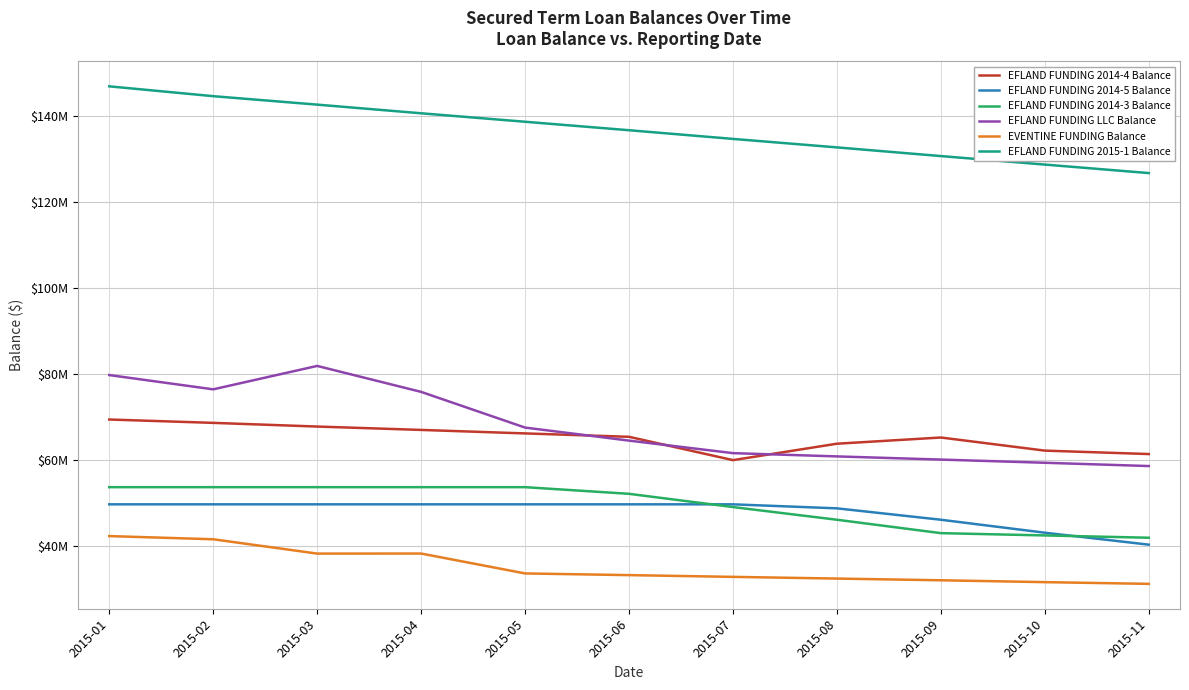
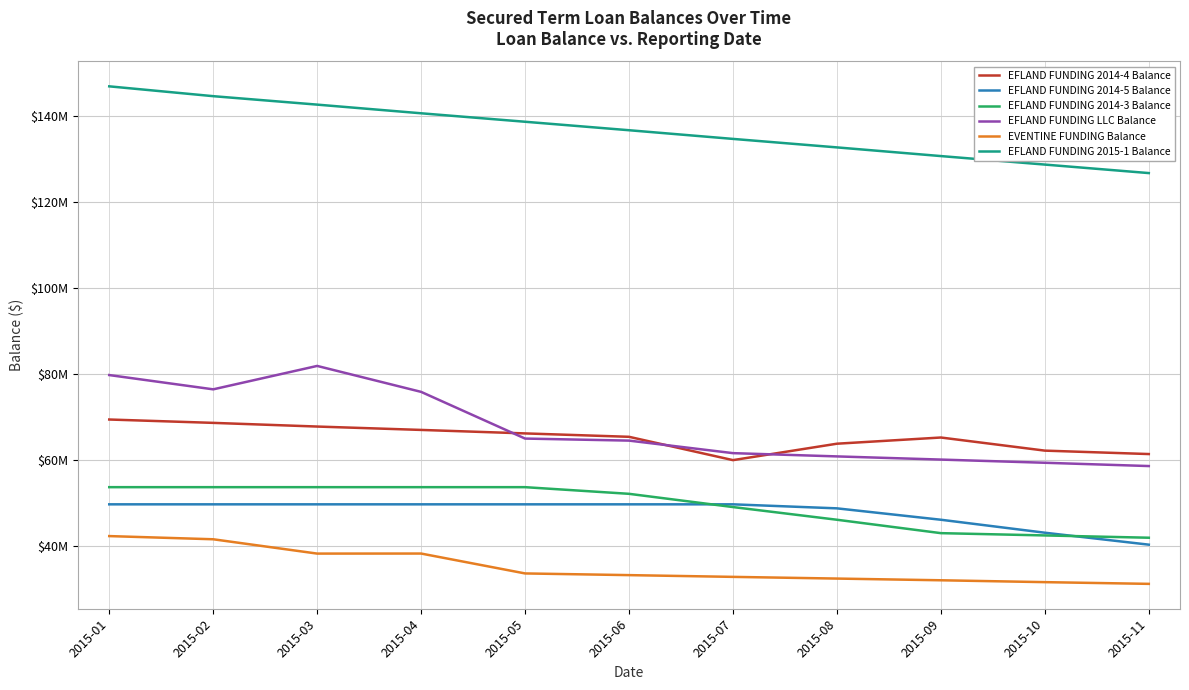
  {
    "EFLAND FUNDING 2014-4 Balance": {
      "2015-01": "$69000000",
      "2015-02": "$69000000",
      "2015-03": "$68000000",
      "2015-04": "$67000000",
      "2015-05": "$66000000",
      "2015-06": "$65000000",
      "2015-07": "$60000000",
      "2015-08": "$64000000",
      "2015-09": "$65000000",
      "2015-10": "$62000000",
      "2015-11": "$61000000"
    },
    "EFLAND FUNDING 2014-5 Balance": {
      "2015-01": "$50000000",
      "2015-02": "$50000000",
      "2015-03": "$50000000",
      "2015-04": "$50000000",
      "2015-05": "$50000000",
      "2015-06": "$50000000",
      "2015-07": "$50000000",
      "2015-08": "$49000000",
      "2015-09": "$46000000",
      "2015-10": "$43000000",
      "2015-11": "$40000000"
    },
    "EFLAND FUNDING LLC Balance": {
      "2015-01": "$80000000",
      "2015-02": "$76000000",
      "2015-03": "$82000000",
      "2015-04": "$76000000",
-     "2015-05": "$67000000",
+     "2015-05": "$65000000",
      "2015-06": "$64000000",
      "2015-07": "$62000000",
      "2015-08": "$61000000",
      "2015-09": "$60000000",
      "2015-10": "$59000000",
      "2015-11": "$59000000"
    },
    "EVENTINE FUNDING Balance": {
      "2015-01": "$42000000",
      "2015-02": "$41000000",
      "2015-03": "$38000000",
      "2015-04": "$38000000",
      "2015-05": "$33000000",
      "2015-06": "$33000000",
      "2015-07": "$33000000",
      "2015-08": "$32000000",
      "2015-09": "$32000000",
      "2015-10": "$31000000",
      "2015-11": "$31000000"
    }
  }
